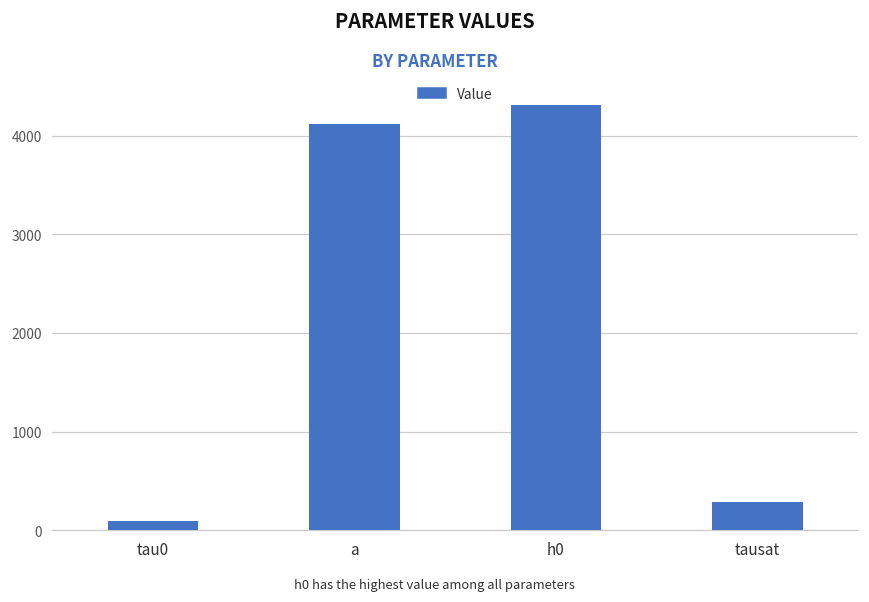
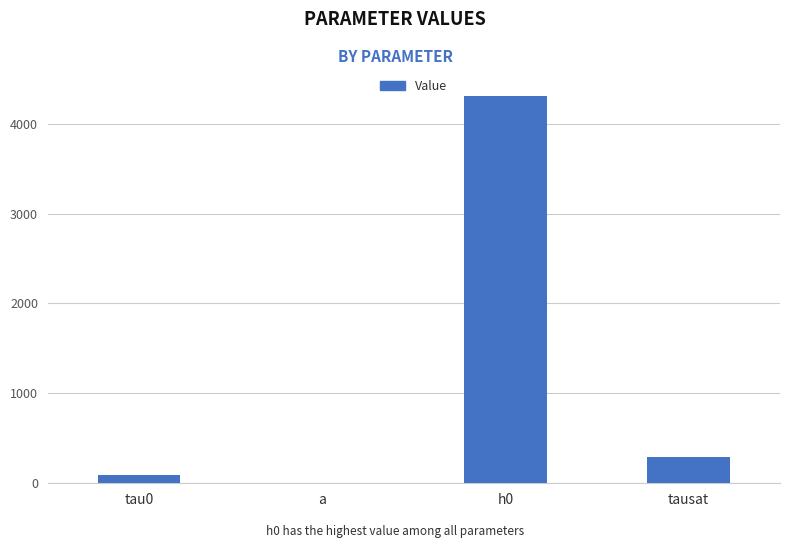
  {
    "tau0": 100,
-   "a": 4100,
+   "a": 0,
    "h0": 4300,
    "tausat": 300
  }
